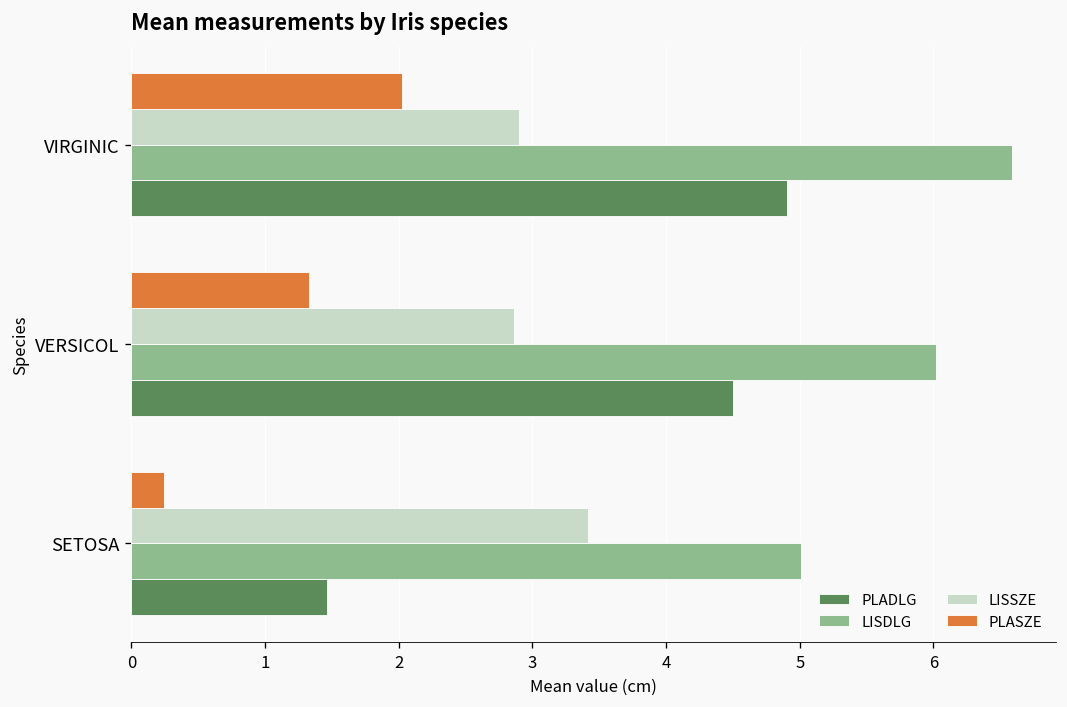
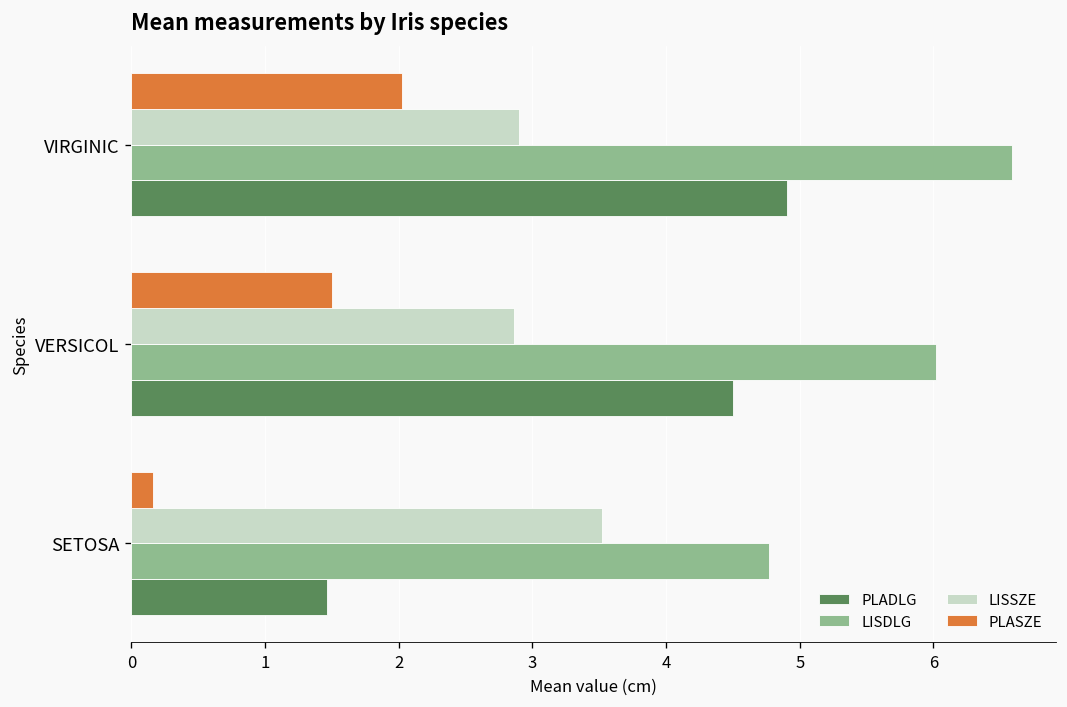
  {
    "PLADLG": {
      "VIRGINIC": 4.91,
      "VERSICOL": 4.50,
      "SETOSA": 1.46
    },
    "LISDLG": {
      "VIRGINIC": 6.59,
      "VERSICOL": 6.02,
-     "SETOSA": 5.01
+     "SETOSA": 4.77
    },
    "LISSZE": {
      "VIRGINIC": 2.90,
      "VERSICOL": 2.86,
-     "SETOSA": 3.42
+     "SETOSA": 3.52
    },
    "PLASZE": {
      "VIRGINIC": 2.03,
-     "VERSICOL": 1.33,
-     "SETOSA": 0.24
+     "VERSICOL": 1.50,
+     "SETOSA": 0.16
    }
  }
